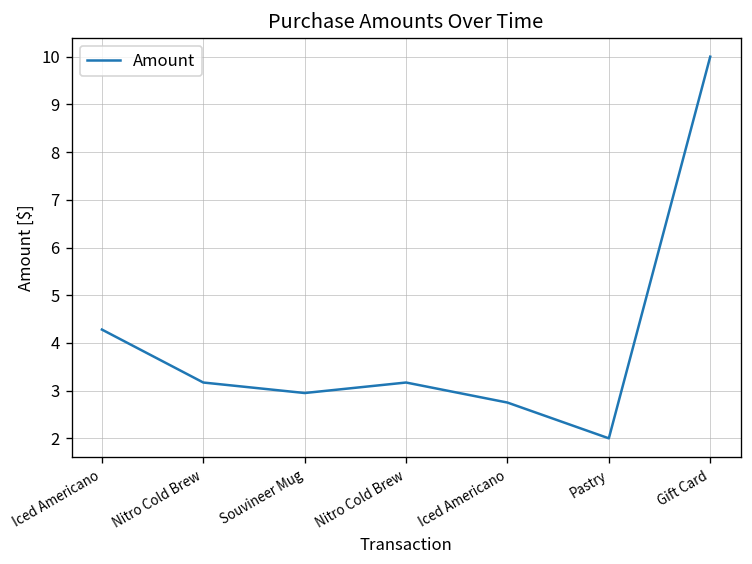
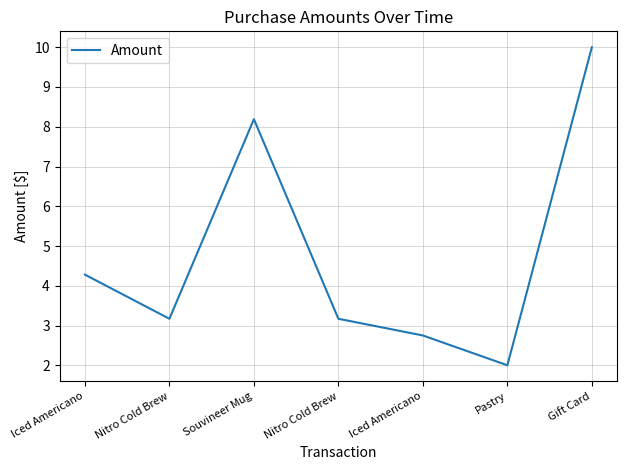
  {
-   "Souvineer Mug": 3.0,
+   "Souvineer Mug": 8.2,
    "Pastry": 2.0,
    "Gift Card": 10.0
  }
